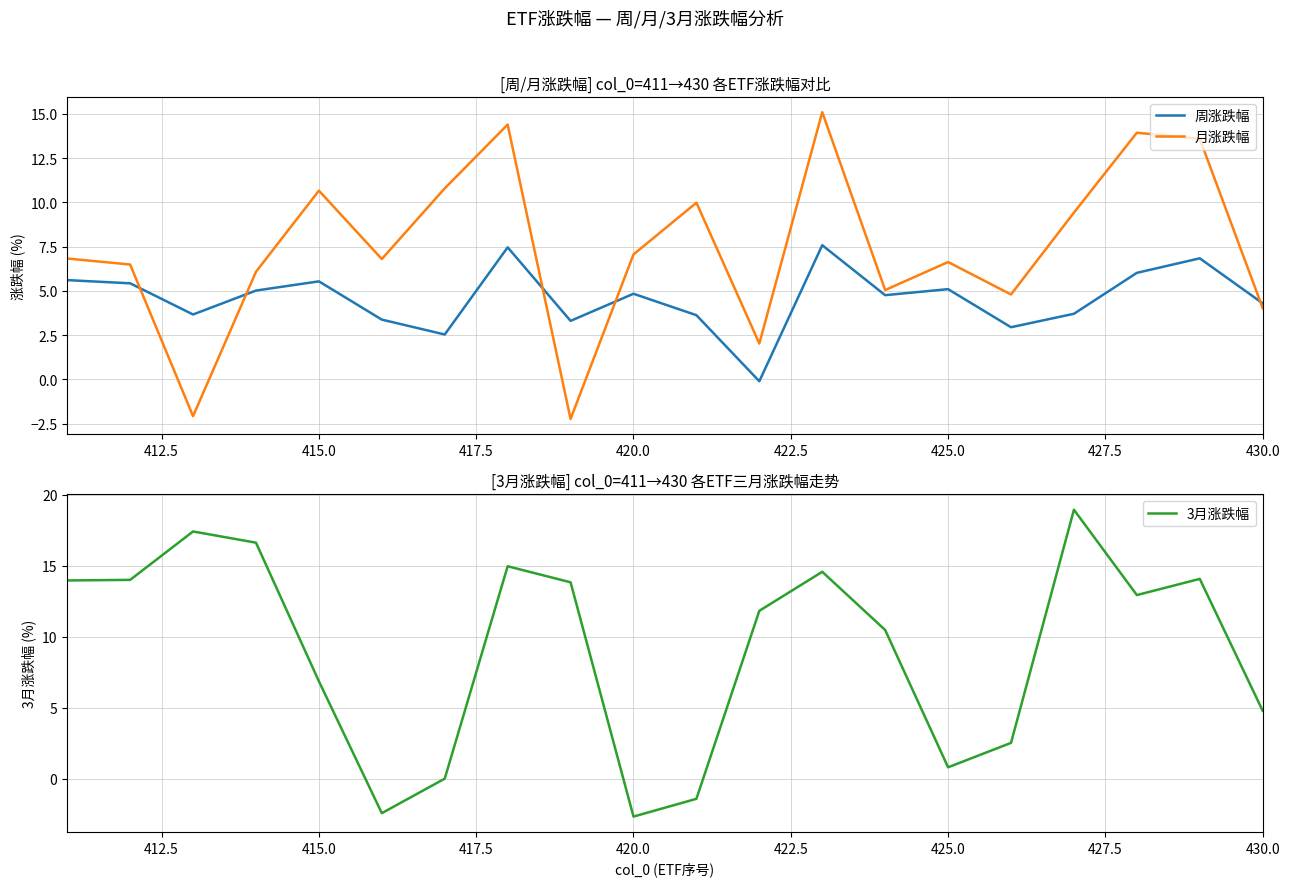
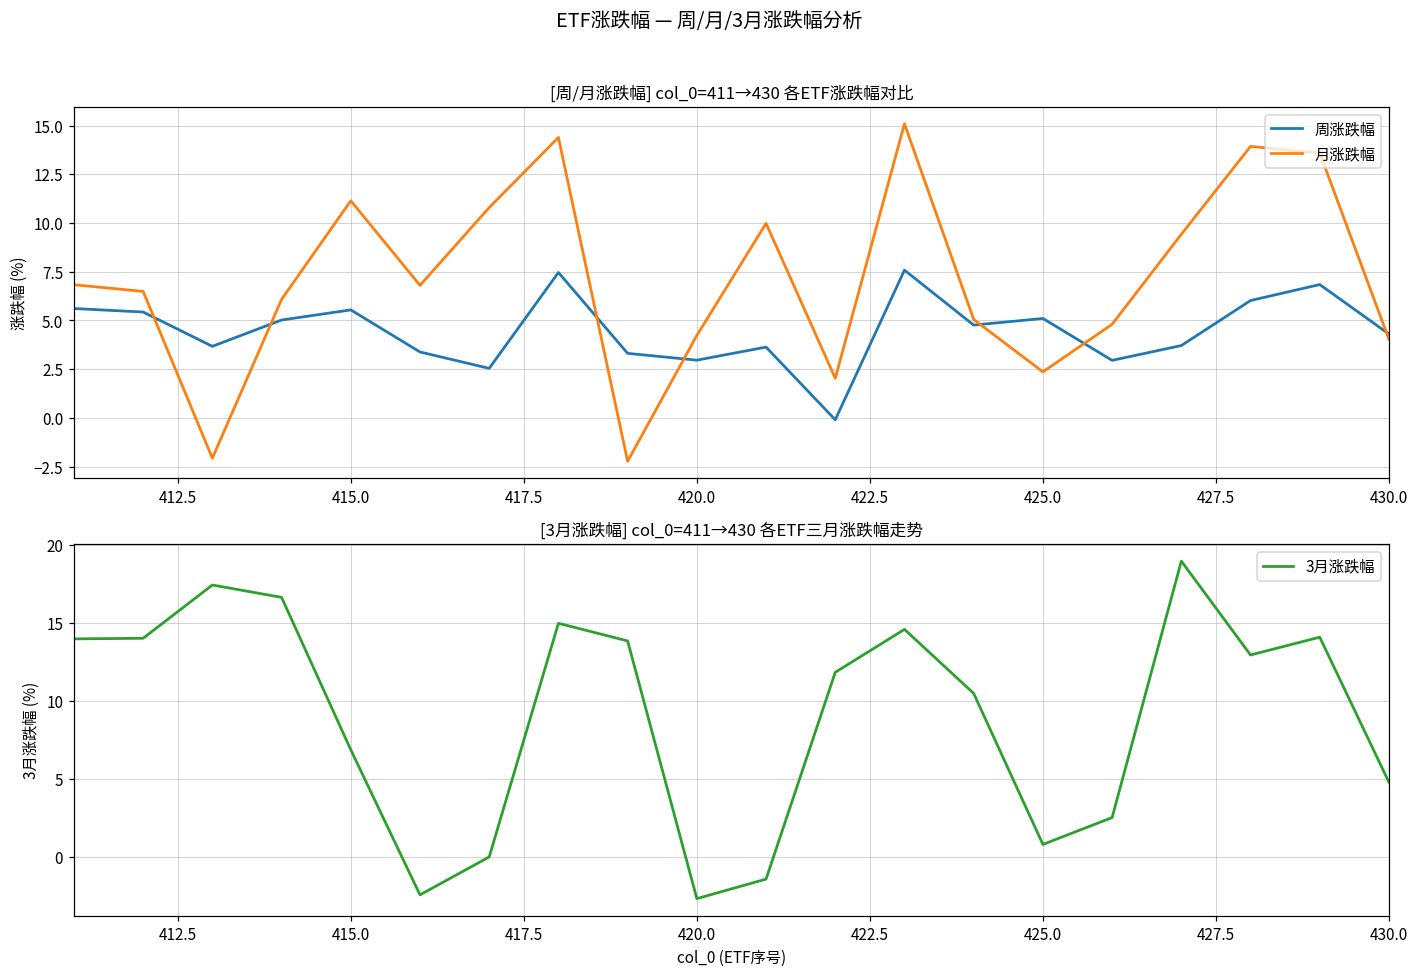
  {
    "[周/月涨跌幅] col_0=411→430 各ETF涨跌幅对比": {
      "周涨跌幅": {
        "415.0": 5.5,
-       "420.0": 4.8,
+       "420.0": 3.0,
        "425.0": 5.1,
        "430.0": 4.3
      },
      "月涨跌幅": {
-       "415.0": 10.7,
-       "420.0": 7.1,
-       "425.0": 6.6,
+       "415.0": 11.1,
+       "420.0": 4.2,
+       "425.0": 2.4,
        "430.0": 4.0
      }
    },
    "[3月涨跌幅] col_0=411→430 各ETF三月涨跌幅走势": {
      "415.0": 6.9,
      "420.0": -2.7,
      "425.0": 0.8,
      "430.0": 4.8
    }
  }
